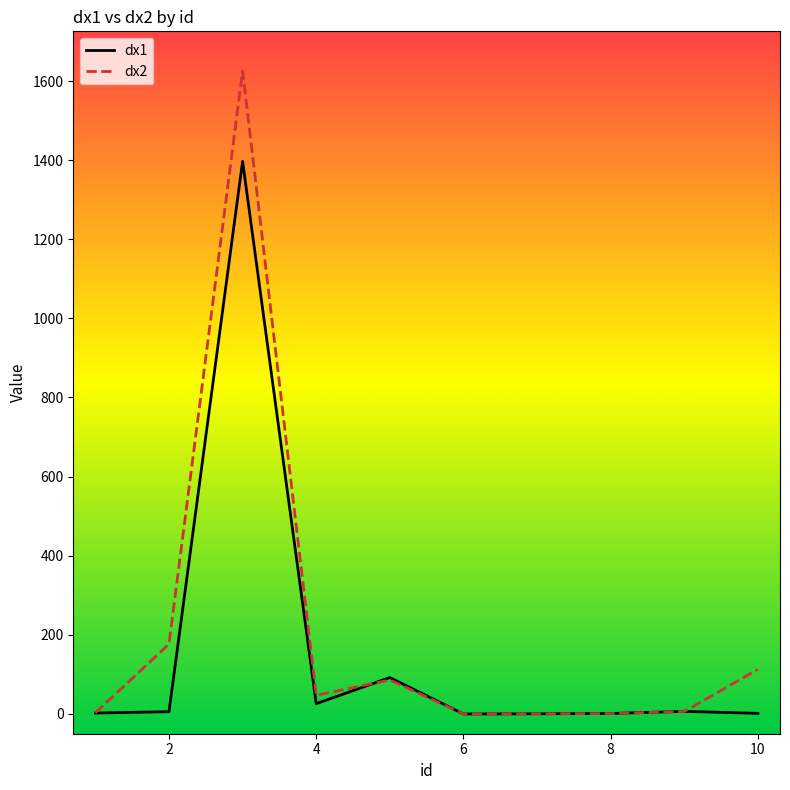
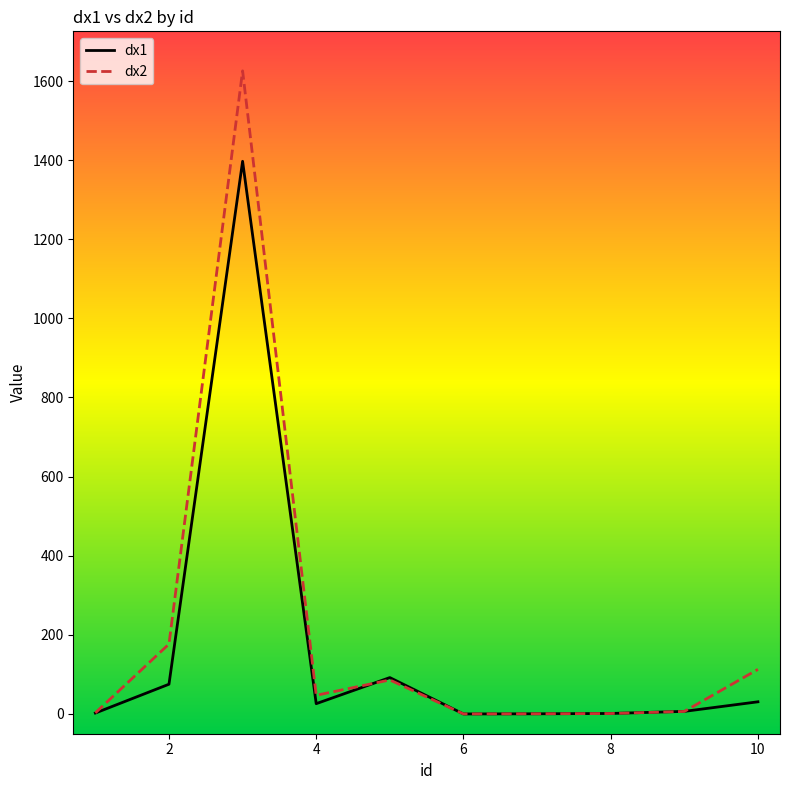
  {
    "dx1": {
-     "2": 0,
+     "2": 70,
      "4": 30,
-     "10": 0
+     "10": 30
    },
    "dx2": {
      "2": 180,
      "4": 50,
      "10": 110
    }
  }
